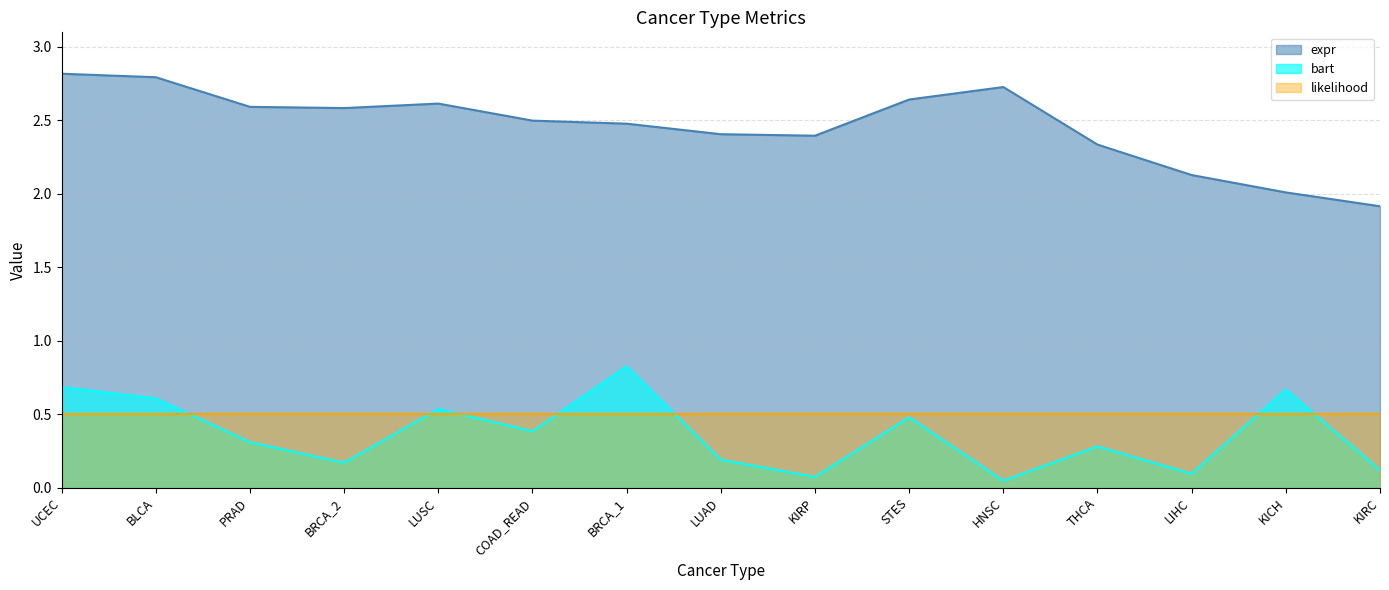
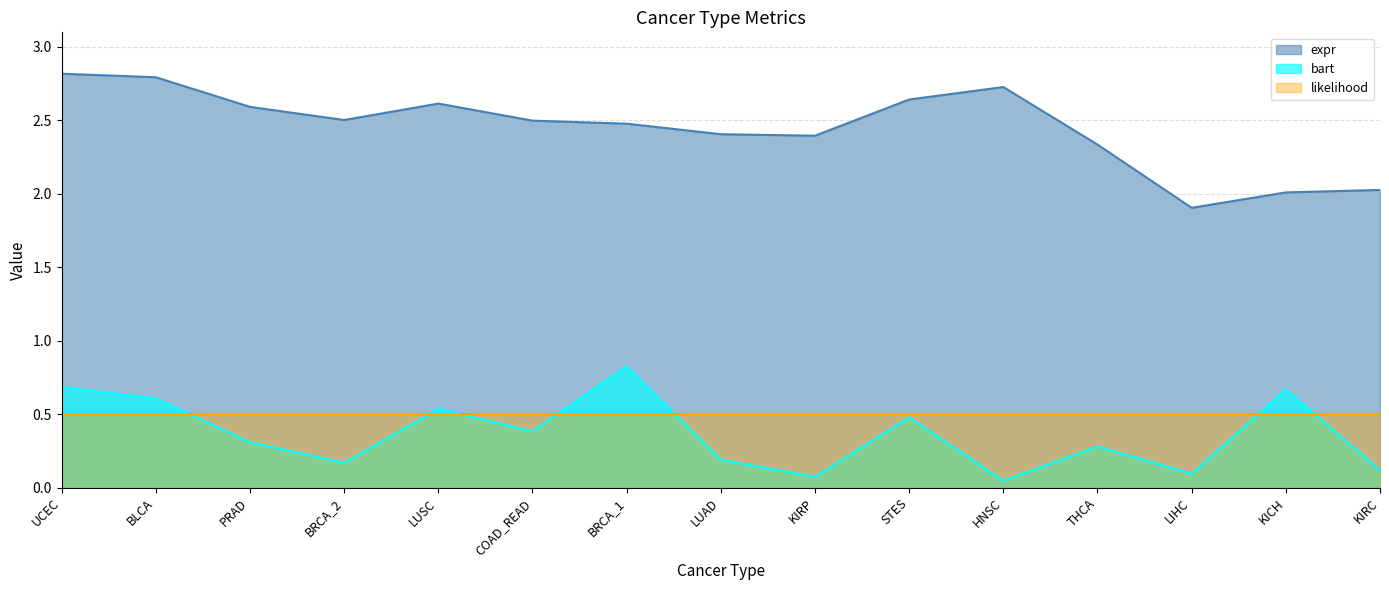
  {
    "expr": {
      "UCEC": 2.82,
      "BLCA": 2.79,
      "PRAD": 2.59,
-     "BRCA_2": 2.58,
+     "BRCA_2": 2.50,
      "LUSC": 2.61,
      "COAD_READ": 2.50,
      "BRCA_1": 2.48,
      "LUAD": 2.40,
      "KIRP": 2.39,
      "STES": 2.64,
      "HNSC": 2.73,
      "THCA": 2.33,
-     "LIHC": 2.13,
+     "LIHC": 1.90,
      "KICH": 2.01,
-     "KIRC": 1.91
+     "KIRC": 2.03
    },
    "bart": {
      "UCEC": 0.68,
      "BLCA": 0.61,
      "PRAD": 0.31,
      "BRCA_2": 0.17,
      "LUSC": 0.54,
      "COAD_READ": 0.38,
      "BRCA_1": 0.83,
      "LUAD": 0.19,
      "KIRP": 0.07,
      "STES": 0.48,
      "HNSC": 0.05,
      "THCA": 0.28,
      "LIHC": 0.09,
      "KICH": 0.67,
      "KIRC": 0.12
    },
    "likelihood": {
      "UCEC": 0.50,
      "BLCA": 0.50,
      "PRAD": 0.50,
      "BRCA_2": 0.50,
      "LUSC": 0.50,
      "COAD_READ": 0.50,
      "BRCA_1": 0.50,
      "LUAD": 0.50,
      "KIRP": 0.50,
      "STES": 0.50,
      "HNSC": 0.50,
      "THCA": 0.50,
      "LIHC": 0.50,
      "KICH": 0.50,
      "KIRC": 0.50
    }
  }
